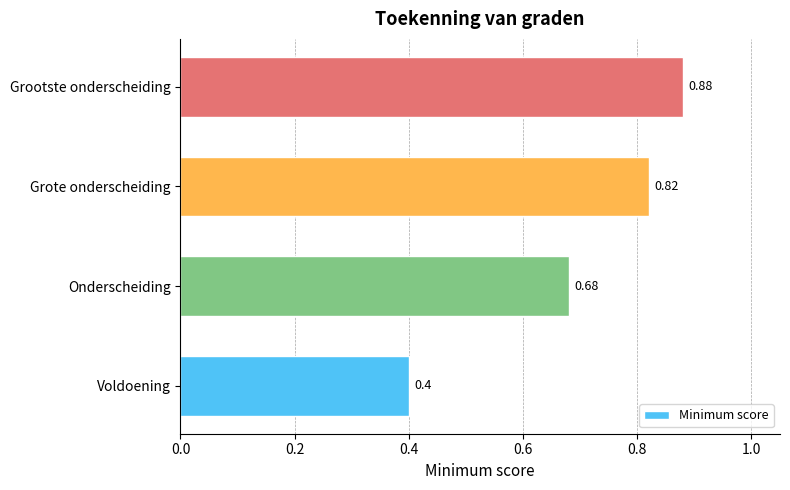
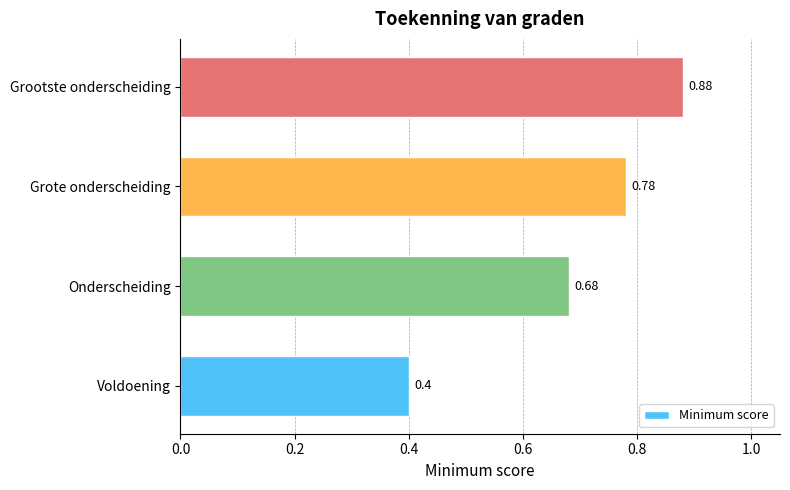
  {
    "Grootste onderscheiding": 0.88,
-   "Grote onderscheiding": 0.82,
+   "Grote onderscheiding": 0.78,
    "Onderscheiding": 0.68,
    "Voldoening": 0.4
  }
